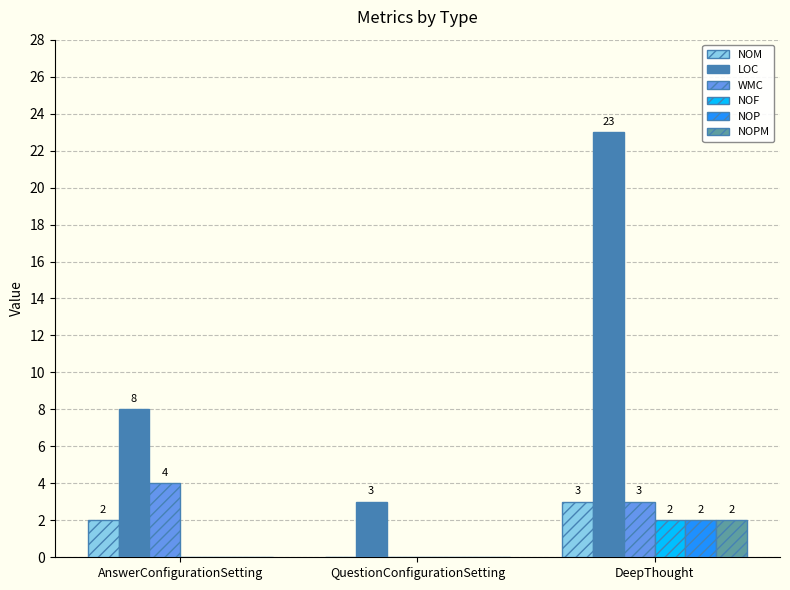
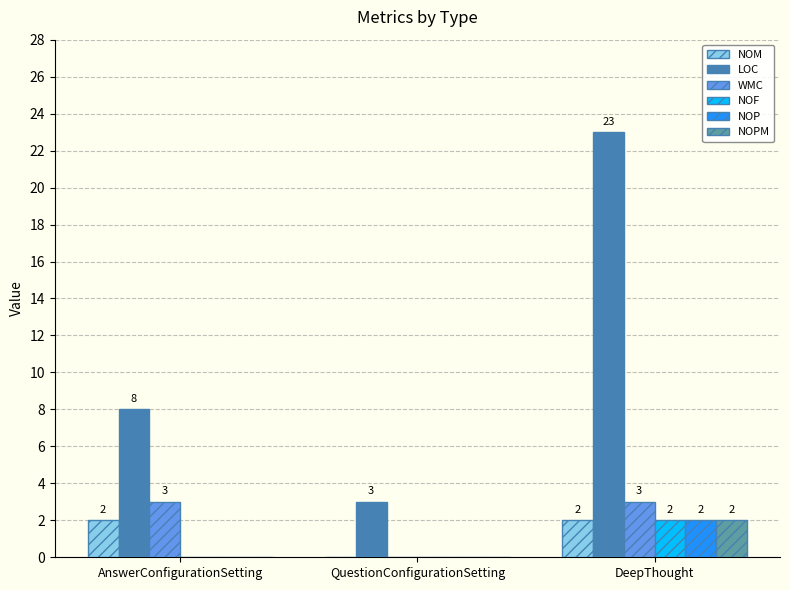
  {
    "NOM": {
      "AnswerConfigurationSetting": 2,
-     "DeepThought": 3
+     "DeepThought": 2
    },
    "WMC": {
-     "AnswerConfigurationSetting": 4,
+     "AnswerConfigurationSetting": 3,
      "DeepThought": 3
    }
  }
